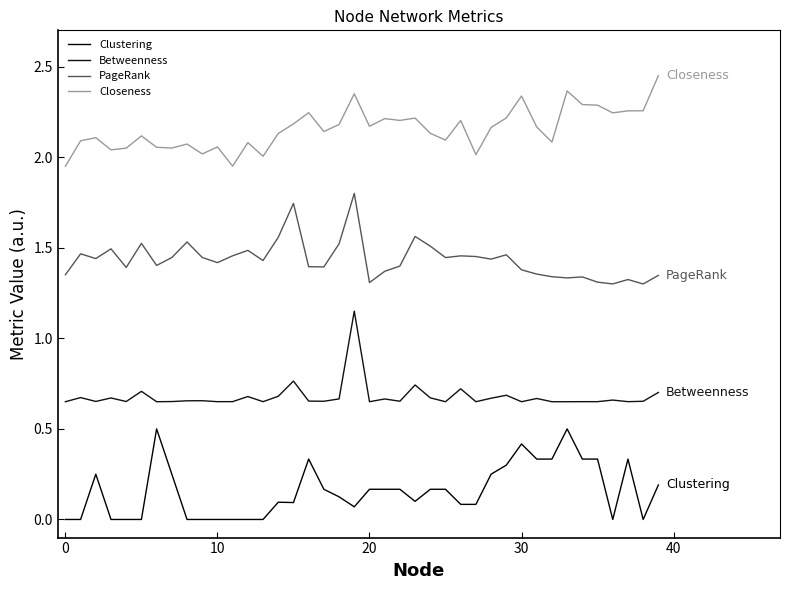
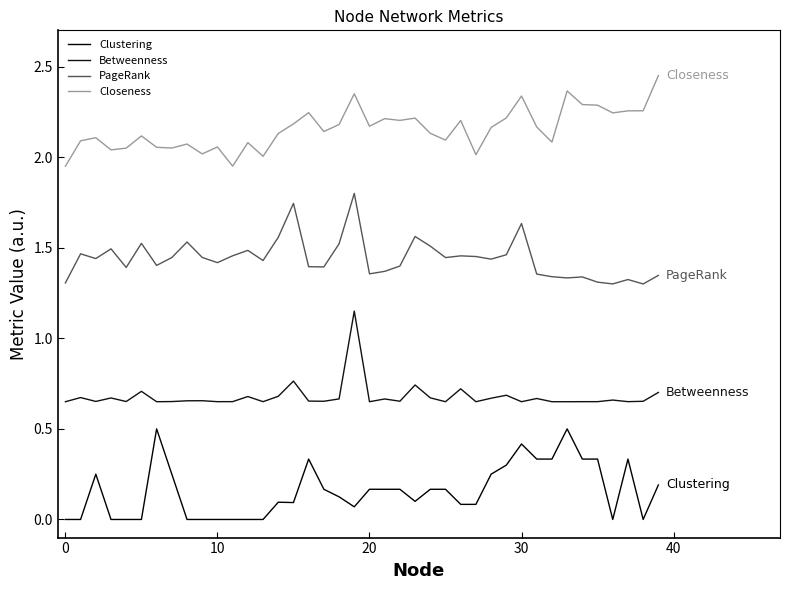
  {
    "PageRank": {
-     "0": 1.35,
+     "0": 1.31,
      "10": 1.42,
-     "20": 1.31,
-     "30": 1.38
+     "20": 1.36,
+     "30": 1.63
    },
    "Closeness": {
      "0": 1.95,
      "10": 2.06,
      "20": 2.17,
      "30": 2.34
    }
  }
